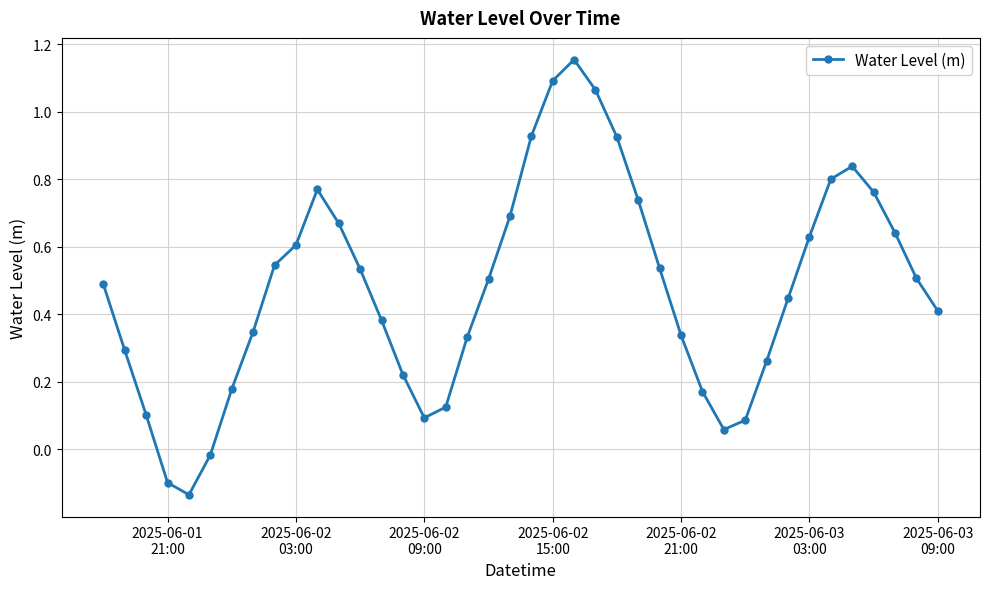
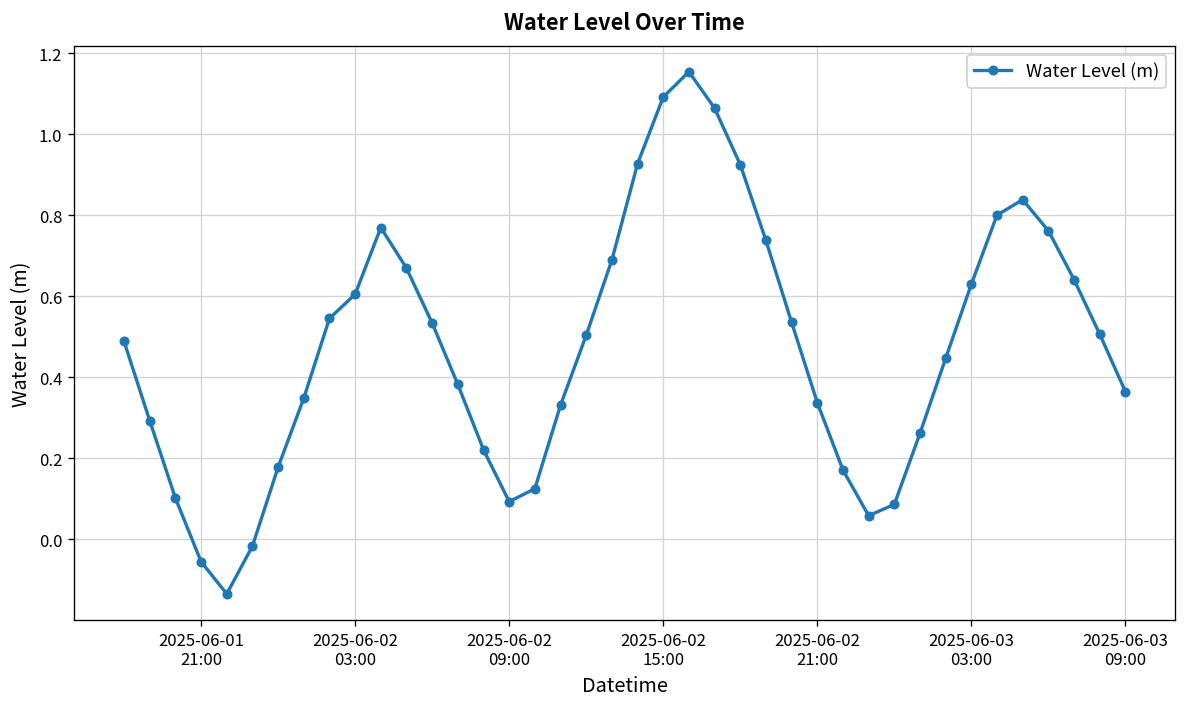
  {
-   "2025-06-01 21:00": -0.10,
+   "2025-06-01 21:00": -0.06,
    "2025-06-02 03:00": 0.60,
    "2025-06-02 09:00": 0.09,
    "2025-06-02 15:00": 1.09,
    "2025-06-02 21:00": 0.34,
    "2025-06-03 03:00": 0.63,
-   "2025-06-03 09:00": 0.41
+   "2025-06-03 09:00": 0.36
  }
